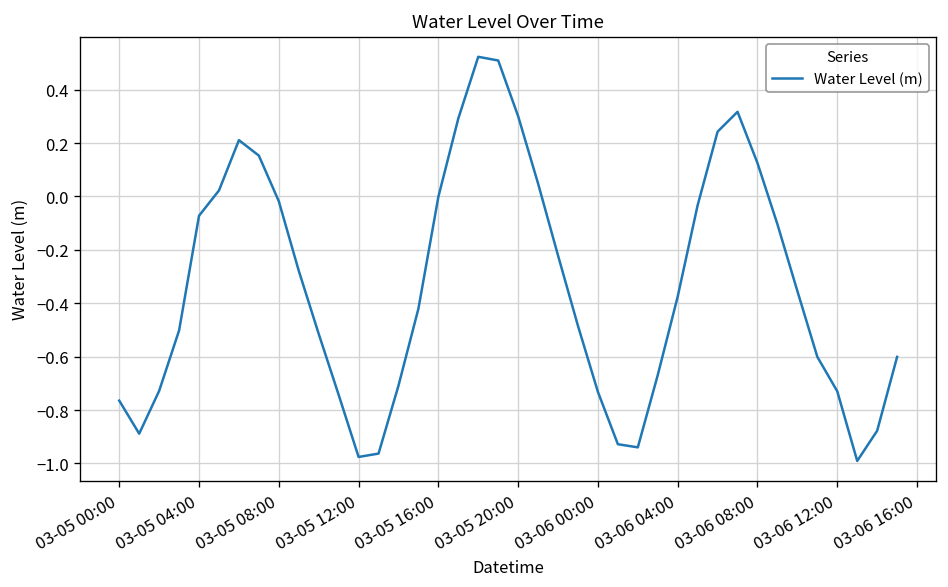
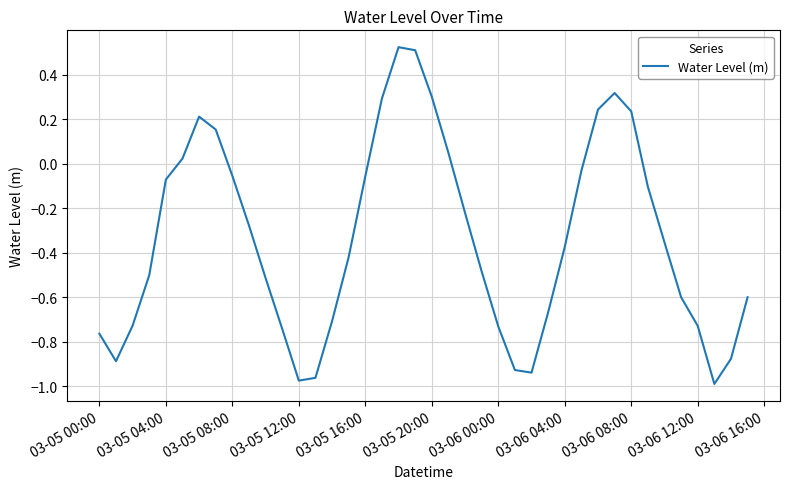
  {
    "03-05 00:00": -0.76,
    "03-05 04:00": -0.07,
-   "03-05 08:00": -0.02,
+   "03-05 08:00": -0.06,
    "03-05 12:00": -0.98,
-   "03-05 16:00": 0.00,
+   "03-05 16:00": -0.06,
    "03-05 20:00": 0.30,
    "03-06 00:00": -0.73,
    "03-06 04:00": -0.37,
-   "03-06 08:00": 0.12,
+   "03-06 08:00": 0.23,
    "03-06 12:00": -0.73
  }
